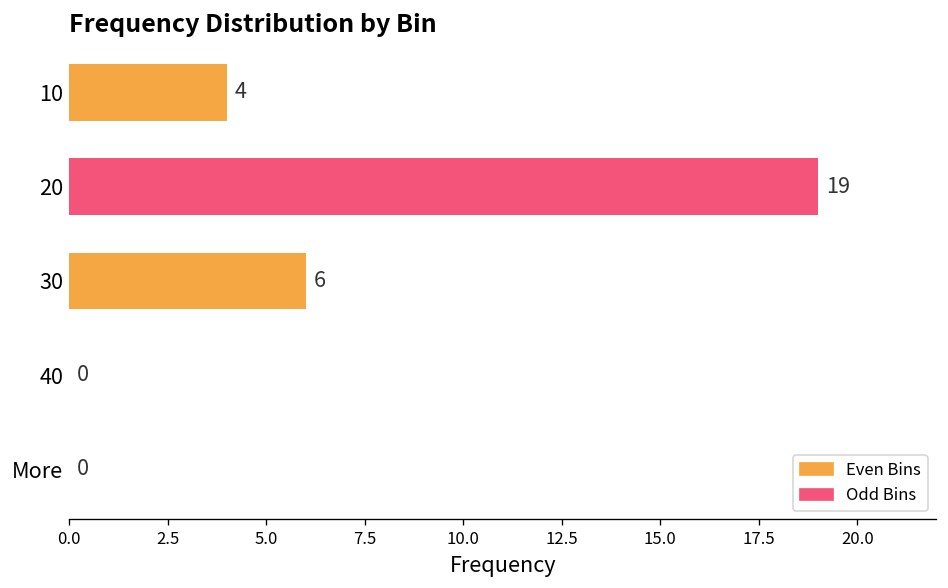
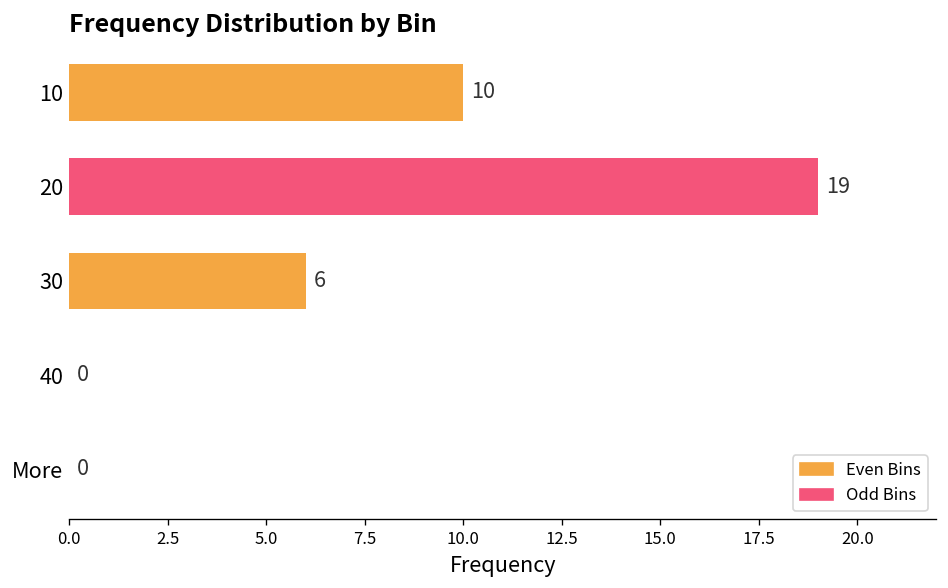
  {
-   "10": 4,
+   "10": 10,
    "20": 19,
    "30": 6,
    "40": 0,
    "More": 0
  }
